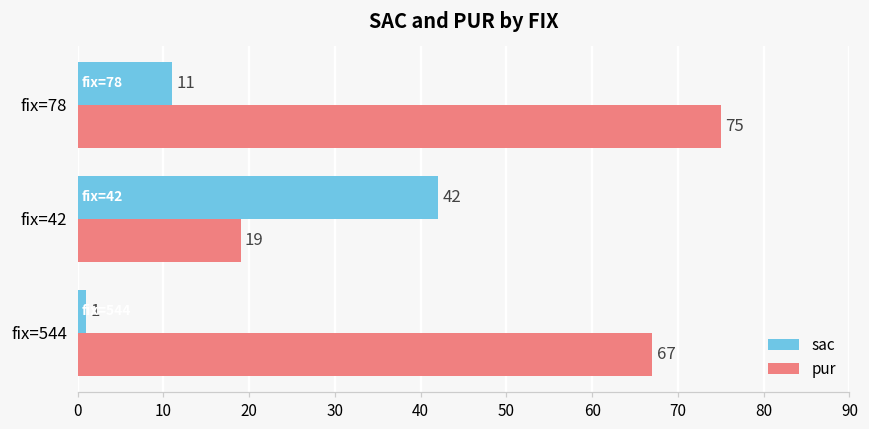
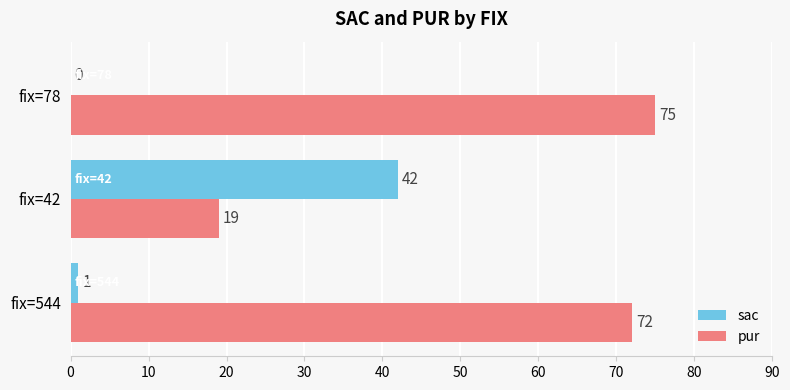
  {
    "sac": {
-     "fix=78": 11,
+     "fix=78": 0,
      "fix=42": 42,
      "fix=544": 1
    },
    "pur": {
      "fix=78": 75,
      "fix=42": 19,
-     "fix=544": 67
+     "fix=544": 72
    }
  }
